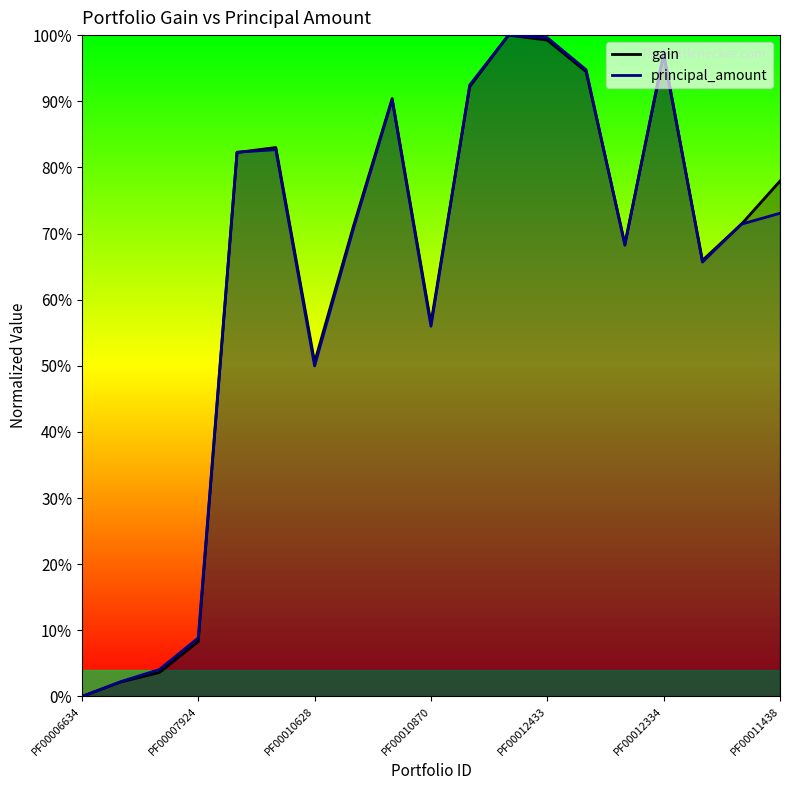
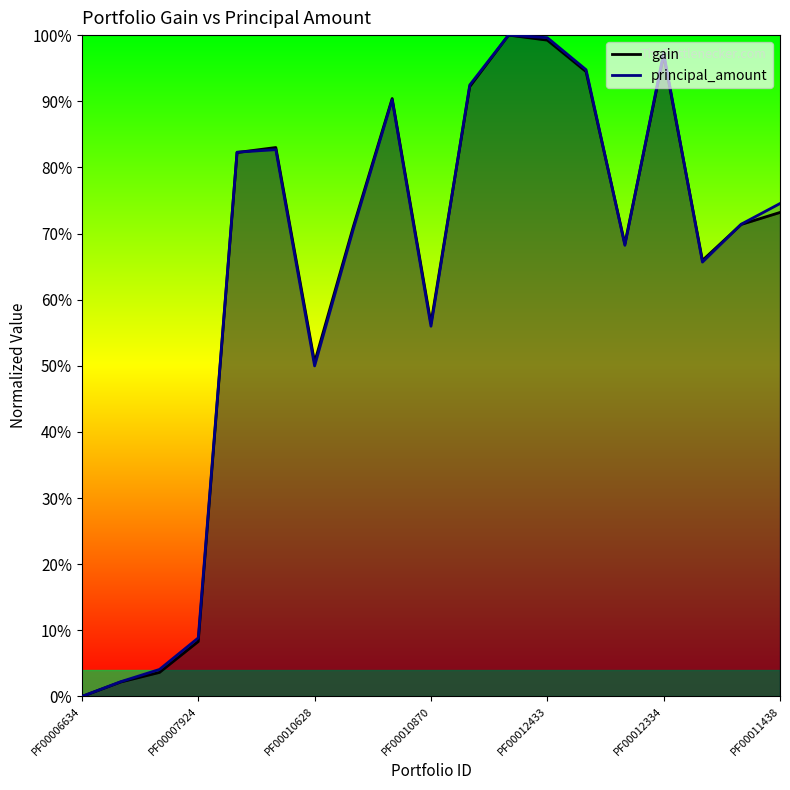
  {
    "gain": {
      "PF00007924": "8%",
      "PF00010628": "51%",
      "PF00010870": "56%",
-     "PF00011438": "78%"
+     "PF00011438": "73%"
    },
    "principal_amount": {
      "PF00007924": "9%",
      "PF00010628": "50%",
      "PF00010870": "56%",
-     "PF00011438": "73%"
+     "PF00011438": "75%"
    }
  }
